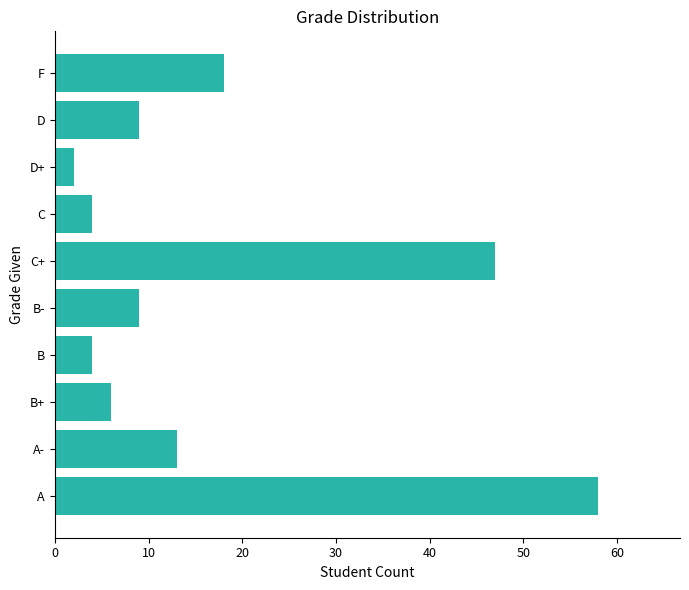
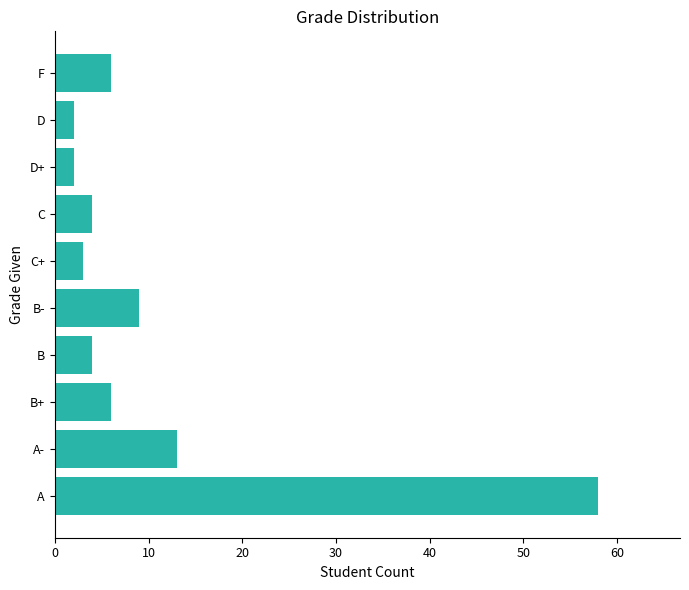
  {
-   "F": 18,
-   "D": 9,
+   "F": 6,
+   "D": 2,
    "D+": 2,
    "C": 4,
-   "C+": 47,
+   "C+": 3,
    "B-": 9,
    "B": 4,
    "B+": 6,
    "A-": 13,
    "A": 58
  }
